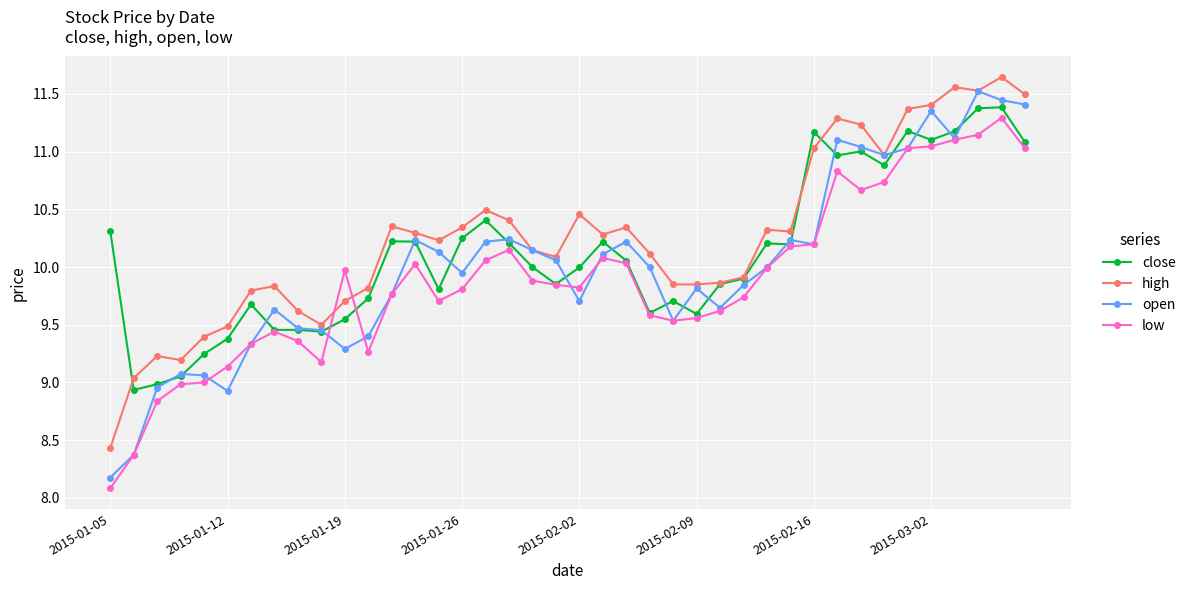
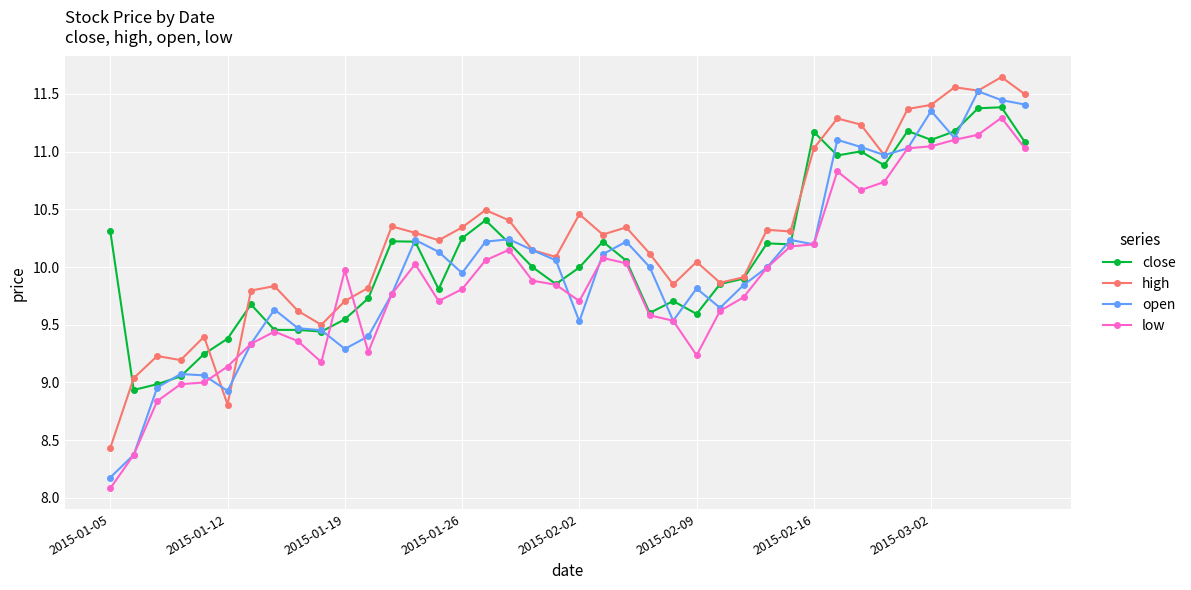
  {
    "close": {
      "2015-01-05": 10.31,
      "2015-01-12": 9.38,
      "2015-01-19": 9.55,
      "2015-01-26": 10.25,
      "2015-02-02": 10.00,
      "2015-02-09": 9.59,
      "2015-02-16": 11.17,
      "2015-03-02": 11.10
    },
    "high": {
      "2015-01-05": 8.43,
-     "2015-01-12": 9.48,
+     "2015-01-12": 8.81,
      "2015-01-19": 9.71,
      "2015-01-26": 10.34,
      "2015-02-02": 10.46,
-     "2015-02-09": 9.85,
+     "2015-02-09": 10.04,
      "2015-02-16": 11.03,
      "2015-03-02": 11.41
    },
    "open": {
      "2015-01-05": 8.18,
      "2015-01-12": 8.93,
      "2015-01-19": 9.29,
      "2015-01-26": 9.95,
-     "2015-02-02": 9.71,
+     "2015-02-02": 9.53,
      "2015-02-09": 9.81,
      "2015-03-02": 11.35
    },
    "low": {
      "2015-01-05": 8.08,
      "2015-01-12": 9.14,
      "2015-01-19": 9.97,
      "2015-01-26": 9.81,
-     "2015-02-02": 9.82,
-     "2015-02-09": 9.56,
+     "2015-02-02": 9.71,
+     "2015-02-09": 9.23,
      "2015-03-02": 11.05
    }
  }
